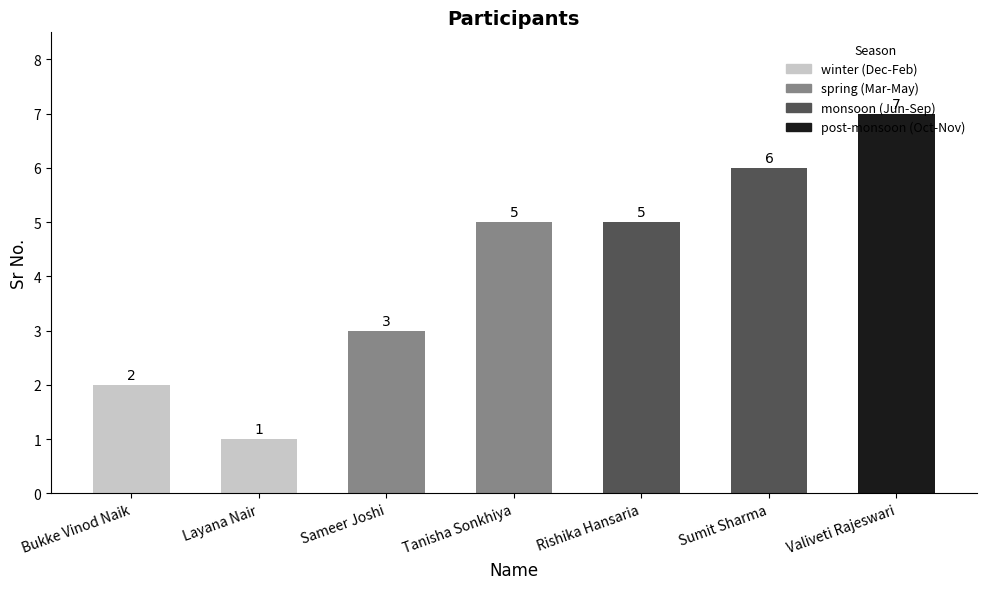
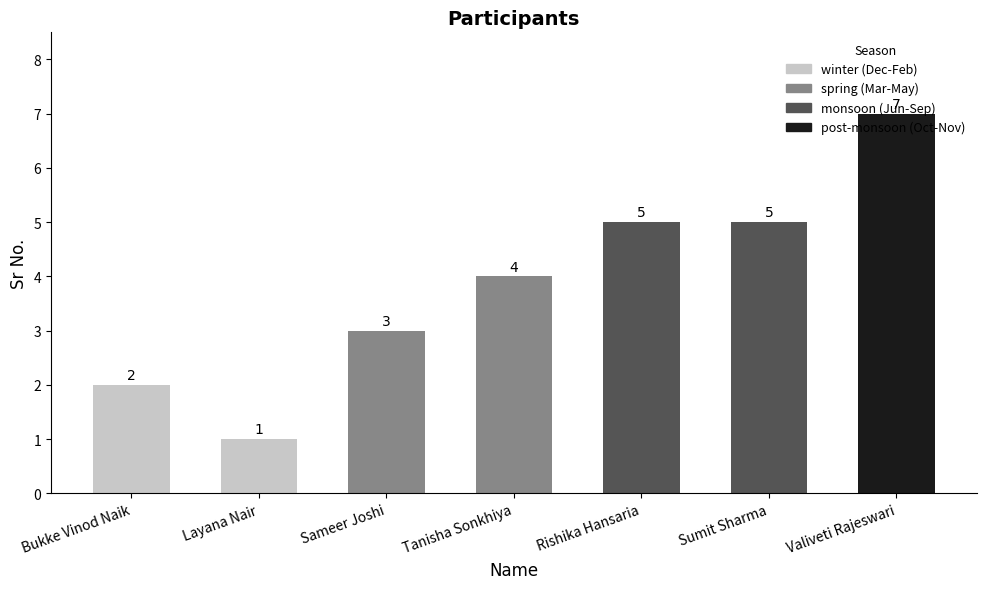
  {
    "Bukke Vinod Naik": 2,
    "Layana Nair": 1,
    "Sameer Joshi": 3,
-   "Tanisha Sonkhiya": 5,
+   "Tanisha Sonkhiya": 4,
    "Rishika Hansaria": 5,
-   "Sumit Sharma": 6,
+   "Sumit Sharma": 5,
    "Valiveti Rajeswari": 7
  }
